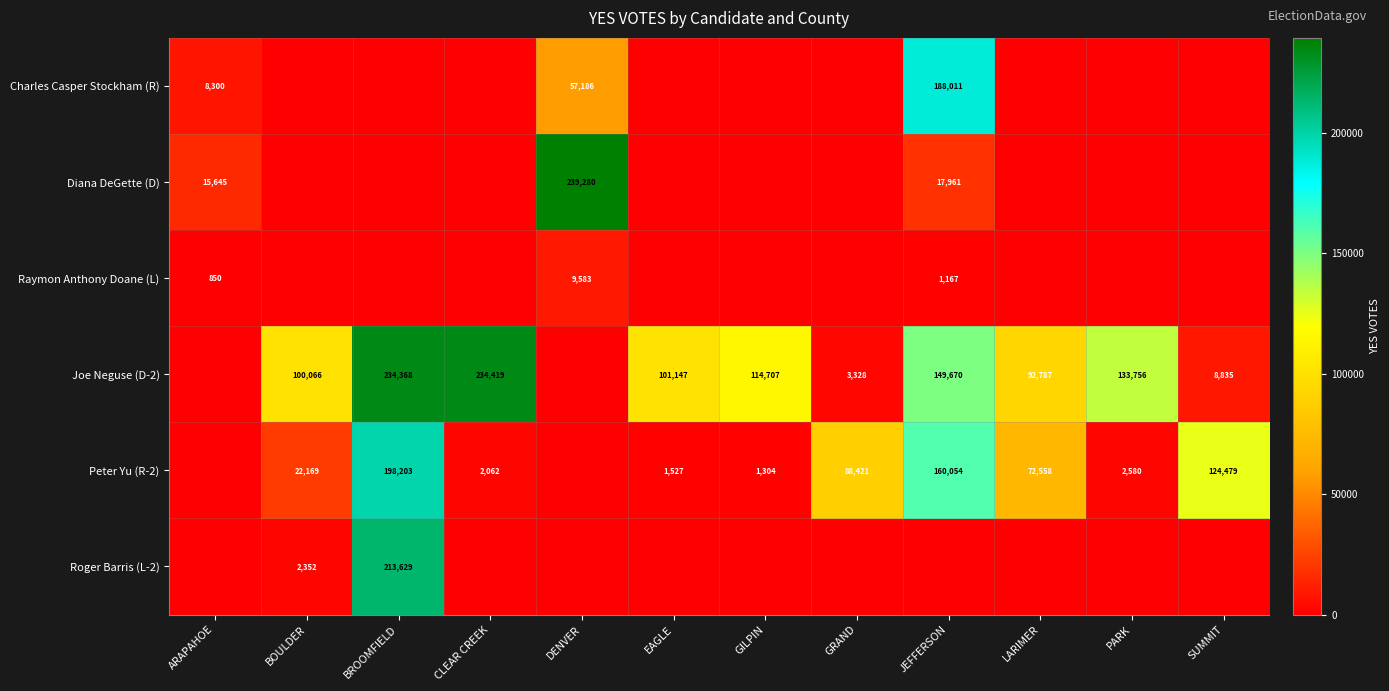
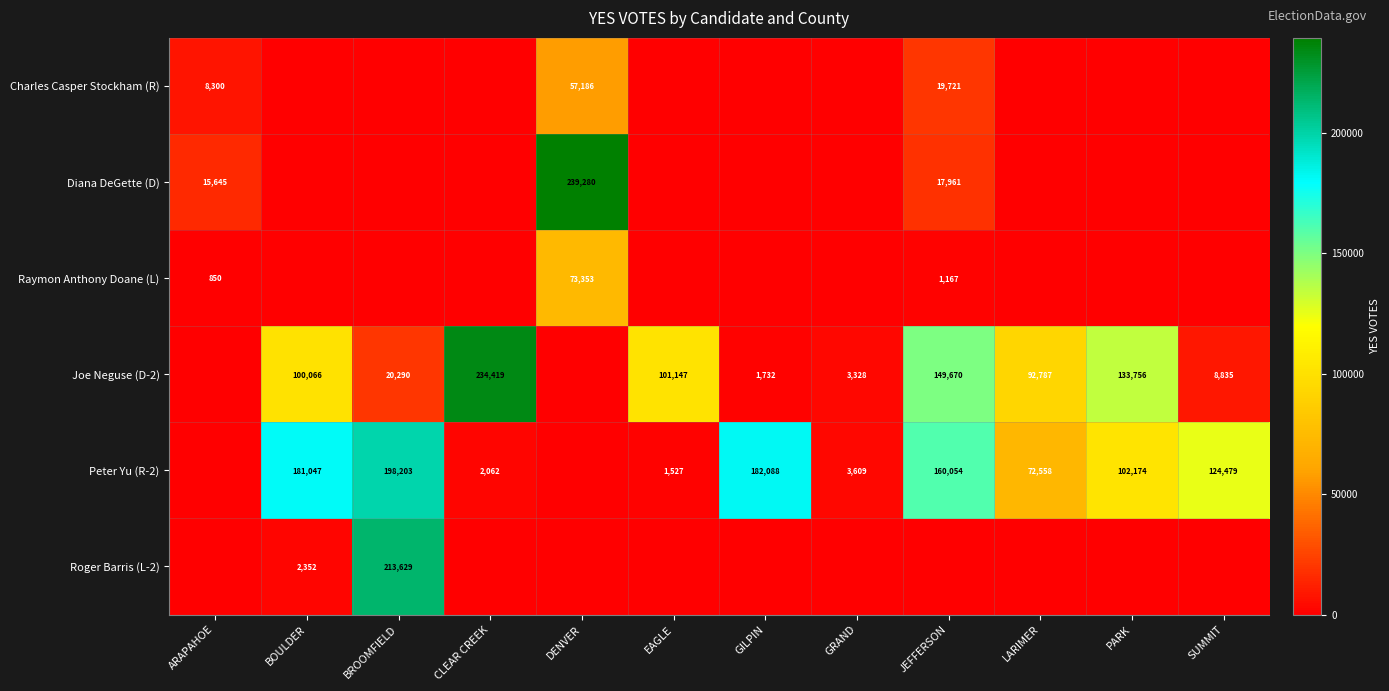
  {
    "Charles Casper Stockham (R)": {
      "ARAPAHOE": "8,300",
      "DENVER": "57,186",
-     "JEFFERSON": "188,011"
+     "JEFFERSON": "19,721"
    },
    "Diana DeGette (D)": {
      "ARAPAHOE": "15,645",
      "DENVER": "239,280",
      "JEFFERSON": "17,961"
    },
    "Raymon Anthony Doane (L)": {
      "ARAPAHOE": "850",
-     "DENVER": "9,583",
+     "DENVER": "73,353",
      "JEFFERSON": "1,167"
    },
    "Joe Neguse (D-2)": {
      "BOULDER": "100,066",
-     "BROOMFIELD": "234,368",
+     "BROOMFIELD": "20,290",
      "CLEAR CREEK": "234,419",
      "EAGLE": "101,147",
-     "GILPIN": "114,707",
+     "GILPIN": "1,732",
      "GRAND": "3,328",
      "JEFFERSON": "149,670",
      "LARIMER": "92,787",
      "PARK": "133,756",
      "SUMMIT": "8,835"
    },
    "Peter Yu (R-2)": {
-     "BOULDER": "22,169",
+     "BOULDER": "181,047",
      "BROOMFIELD": "198,203",
      "CLEAR CREEK": "2,062",
      "EAGLE": "1,527",
-     "GILPIN": "1,304",
-     "GRAND": "88,421",
+     "GILPIN": "182,088",
+     "GRAND": "3,609",
      "JEFFERSON": "160,054",
      "LARIMER": "72,558",
-     "PARK": "2,580",
+     "PARK": "102,174",
      "SUMMIT": "124,479"
    },
    "Roger Barris (L-2)": {
      "BOULDER": "2,352",
      "BROOMFIELD": "213,629"
    }
  }
